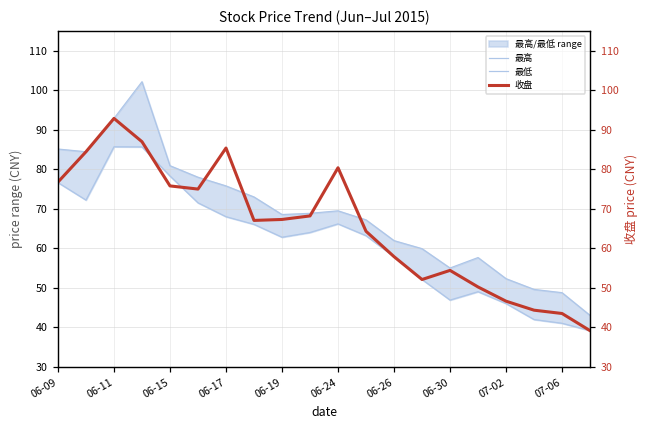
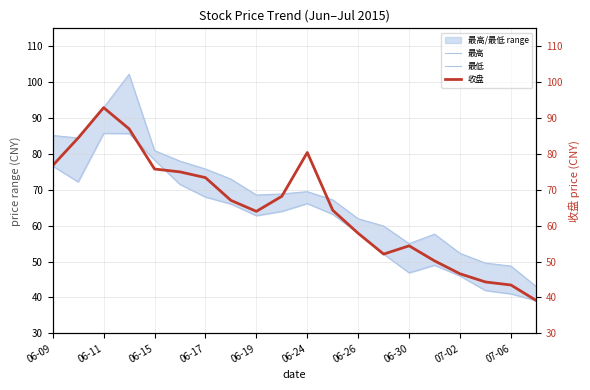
  {
    "收盘": {
      "06-09": 77,
      "06-11": 93,
      "06-15": 76,
-     "06-17": 85,
-     "06-19": 67,
+     "06-17": 73,
+     "06-19": 64,
      "06-24": 80,
      "06-26": 58,
      "06-30": 54,
      "07-02": 47,
      "07-06": 43
    }
  }
